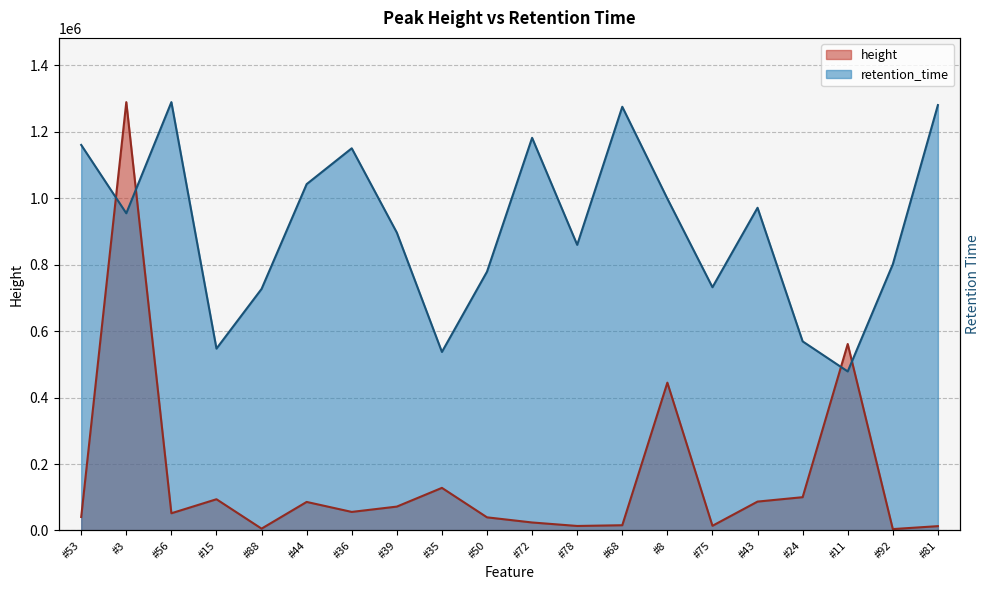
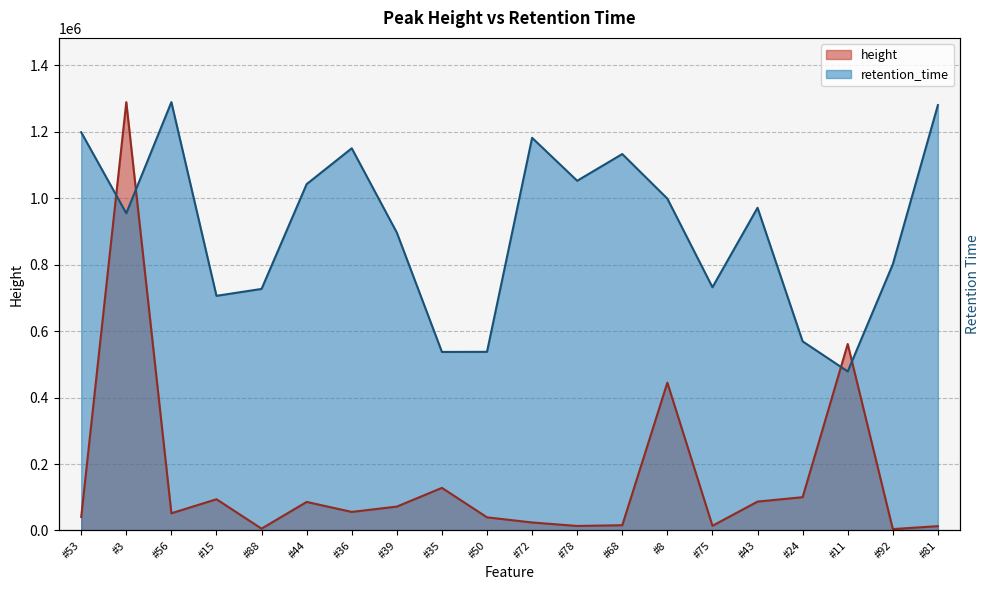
  {
    "height": {
      "#53": 40000,
      "#3": 1290000,
      "#56": 50000,
      "#15": 90000,
      "#88": 10000,
      "#44": 90000,
      "#36": 60000,
      "#39": 70000,
      "#35": 130000,
      "#50": 40000,
      "#72": 20000,
      "#78": 10000,
      "#68": 20000,
      "#8": 450000,
      "#75": 10000,
      "#43": 90000,
      "#24": 100000,
      "#11": 560000,
      "#92": 0,
      "#81": 10000
    },
    "retention_time": {
-     "#53": 1160000,
+     "#53": 1200000,
      "#3": 950000,
      "#56": 1290000,
-     "#15": 550000,
+     "#15": 710000,
      "#88": 730000,
      "#44": 1040000,
      "#36": 1150000,
      "#39": 900000,
      "#35": 540000,
-     "#50": 780000,
+     "#50": 540000,
      "#72": 1180000,
-     "#78": 860000,
-     "#68": 1280000,
+     "#78": 1050000,
+     "#68": 1130000,
      "#8": 1000000,
      "#75": 730000,
      "#43": 970000,
      "#24": 570000,
      "#11": 480000,
      "#92": 800000,
      "#81": 1280000
    }
  }
